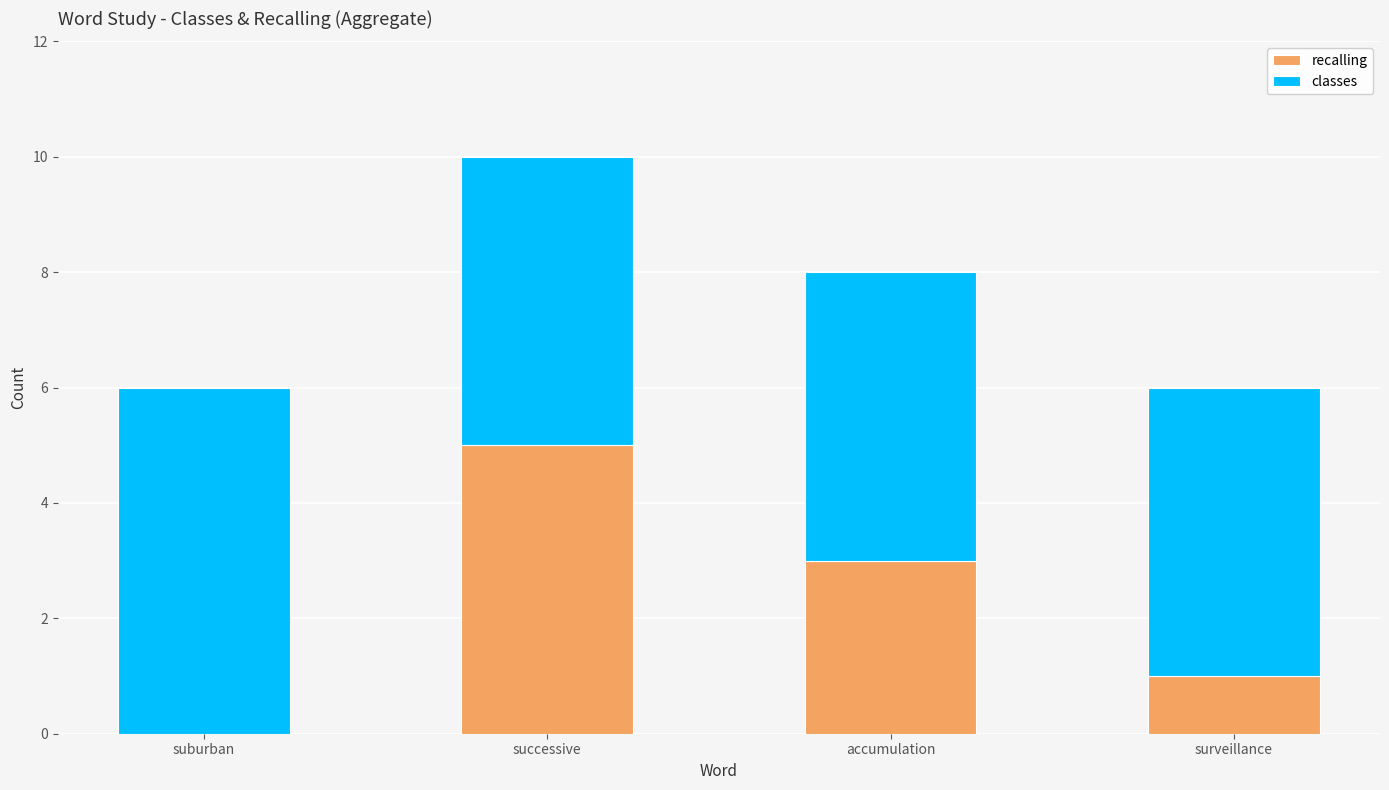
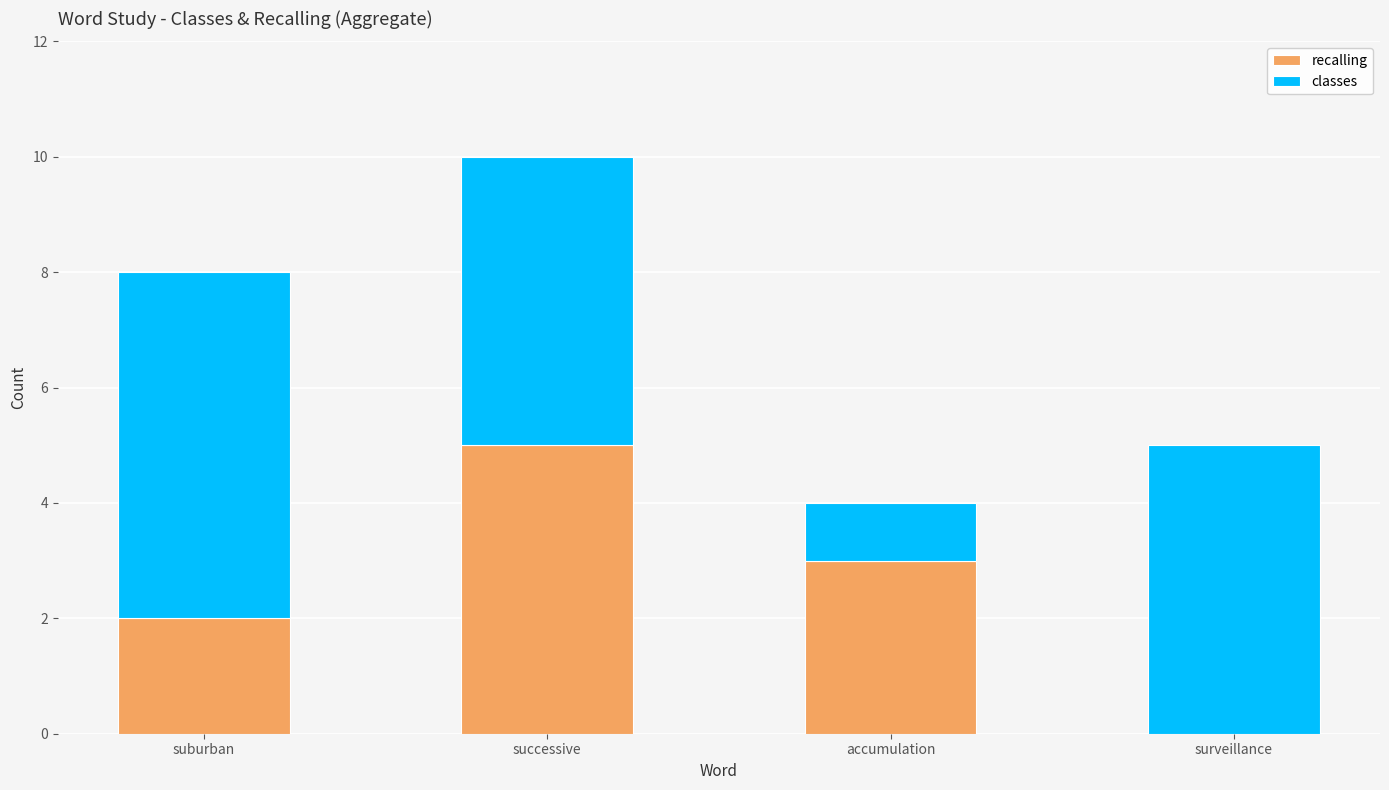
  {
    "recalling": {
-     "suburban": 0,
+     "suburban": 2,
      "successive": 5,
      "accumulation": 3,
-     "surveillance": 1
+     "surveillance": 0
    },
    "classes": {
      "suburban": 6,
      "successive": 5,
-     "accumulation": 5,
+     "accumulation": 1,
      "surveillance": 5
    }
  }
